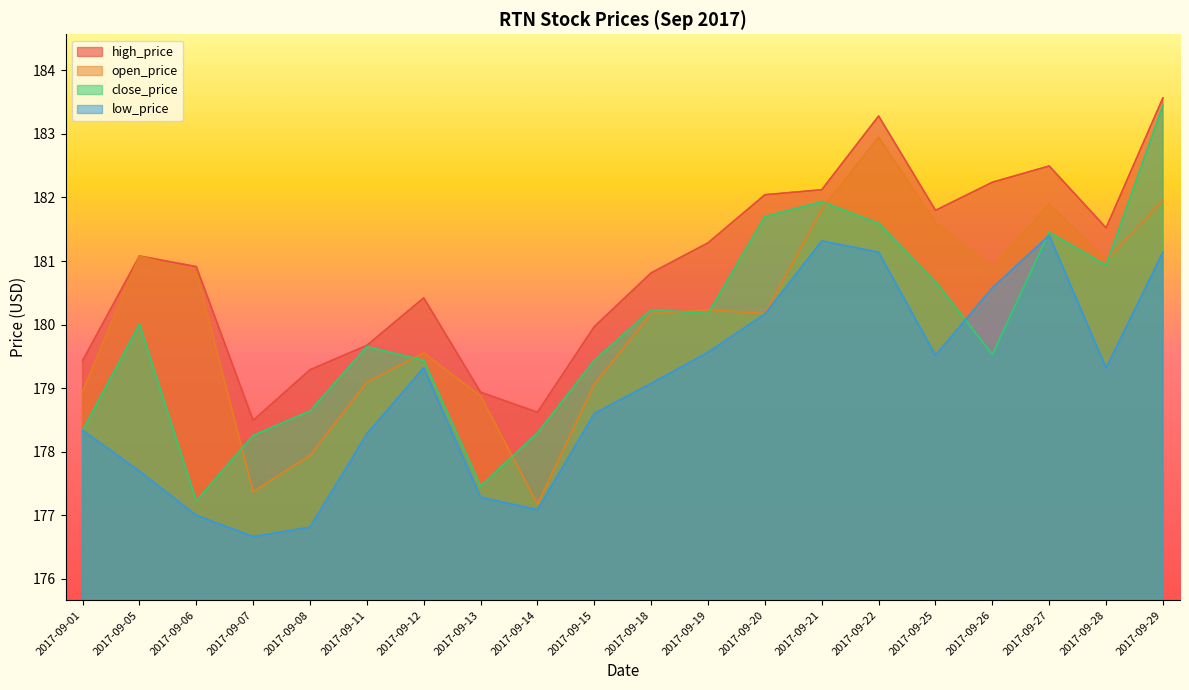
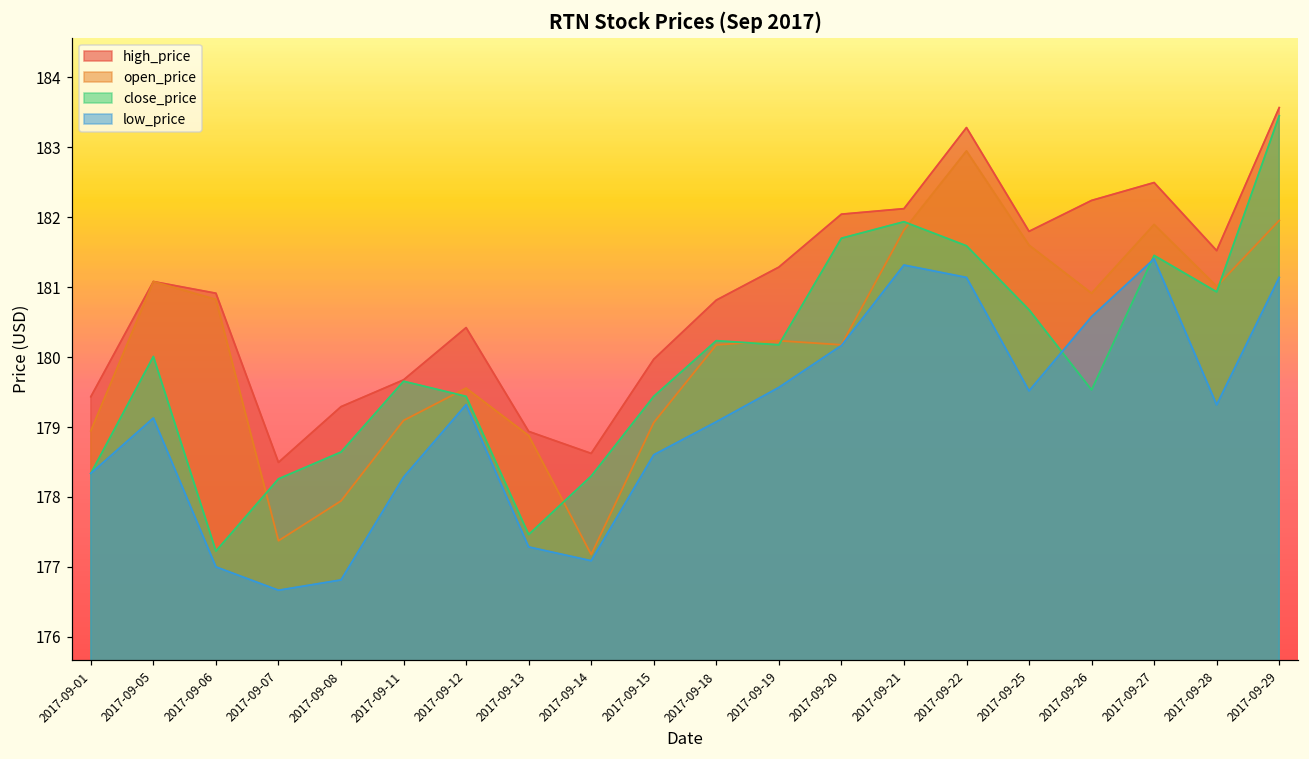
  {
    "close_price": {
      "2017-09-05": 180.0,
      "2017-09-06": 177.2,
      "2017-09-07": 178.3,
      "2017-09-08": 178.6,
      "2017-09-12": 179.4,
      "2017-09-13": 177.5,
      "2017-09-14": 178.3,
      "2017-09-15": 179.4,
      "2017-09-18": 180.2,
      "2017-09-19": 180.2,
      "2017-09-20": 181.7,
      "2017-09-21": 181.9,
      "2017-09-22": 181.6,
      "2017-09-25": 180.7,
      "2017-09-26": 179.5,
      "2017-09-27": 181.5,
      "2017-09-28": 180.9,
      "2017-09-29": 183.4
    },
    "low_price": {
-     "2017-09-05": 177.7,
+     "2017-09-05": 179.1,
      "2017-09-06": 177.0,
      "2017-09-07": 176.7,
      "2017-09-08": 176.8,
      "2017-09-11": 178.3,
      "2017-09-12": 179.3,
      "2017-09-13": 177.3,
      "2017-09-14": 177.1,
      "2017-09-15": 178.6,
      "2017-09-18": 179.1,
      "2017-09-19": 179.6,
      "2017-09-21": 181.3,
      "2017-09-22": 181.1,
      "2017-09-25": 179.5,
      "2017-09-26": 180.6,
      "2017-09-27": 181.4,
      "2017-09-28": 179.3,
      "2017-09-29": 181.1
    }
  }
